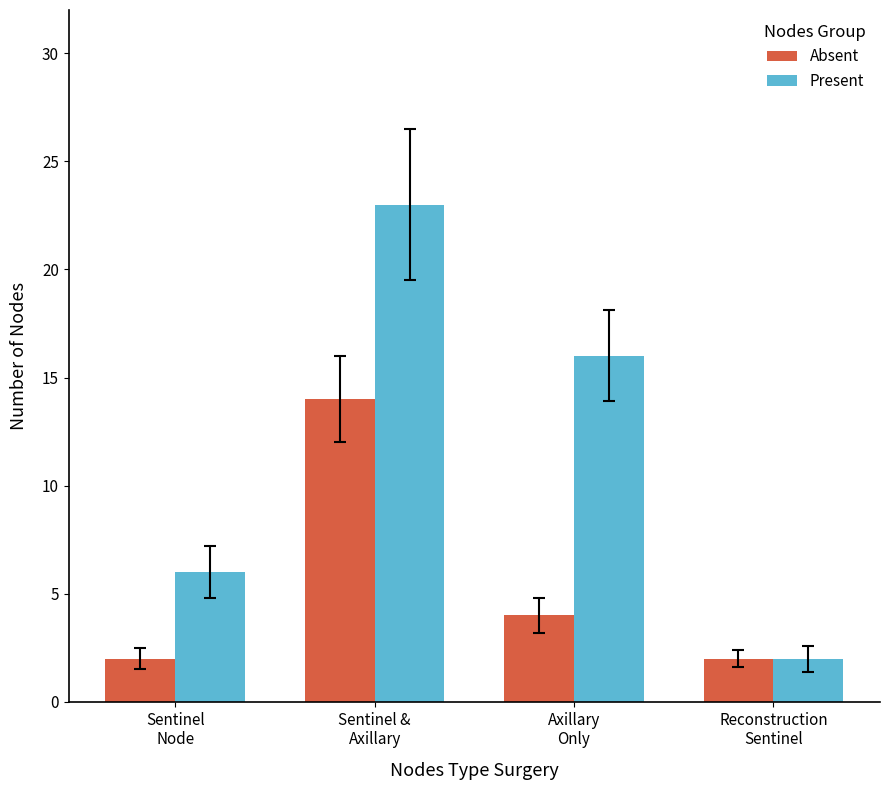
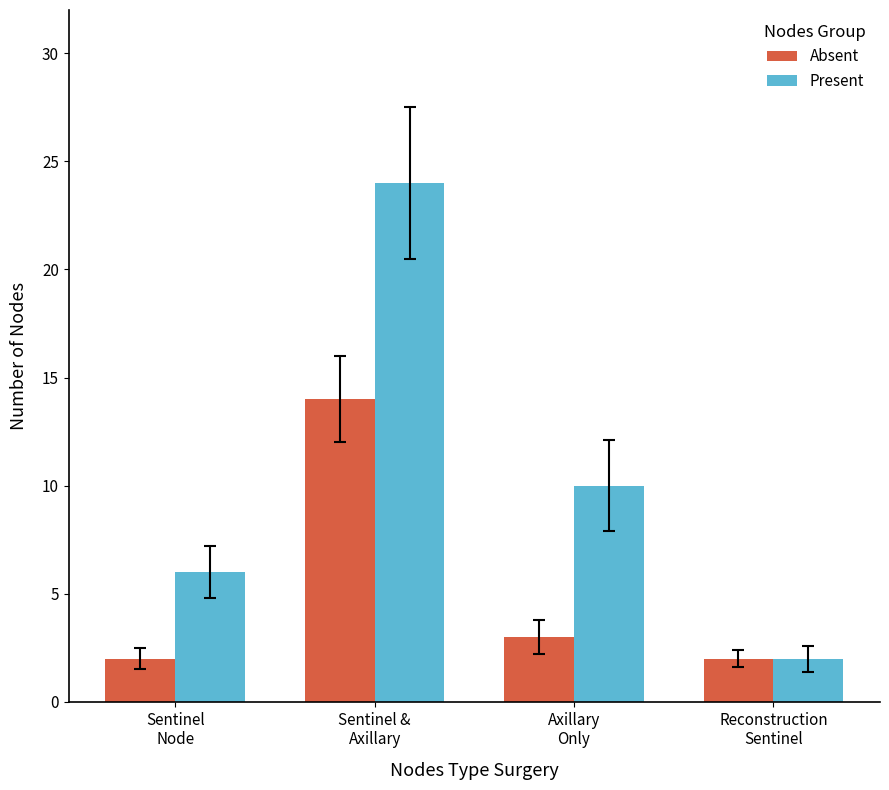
  {
    "Absent": {
      "Sentinel Node": 2,
      "Sentinel & Axillary": 14,
-     "Axillary Only": 4,
+     "Axillary Only": 3,
      "Reconstruction Sentinel": 2
    },
    "Present": {
      "Sentinel Node": 6,
-     "Sentinel & Axillary": 23,
-     "Axillary Only": 16,
+     "Sentinel & Axillary": 24,
+     "Axillary Only": 10,
      "Reconstruction Sentinel": 2
    }
  }
